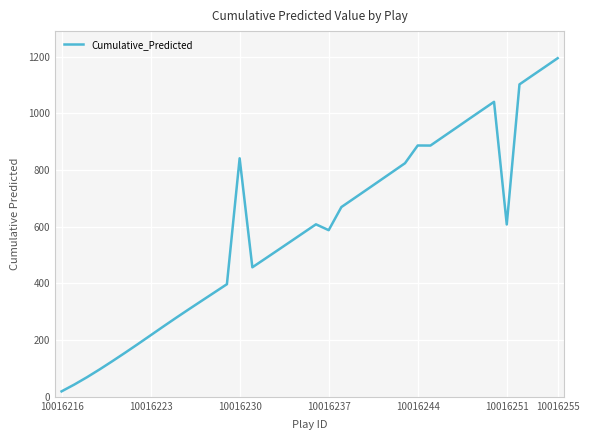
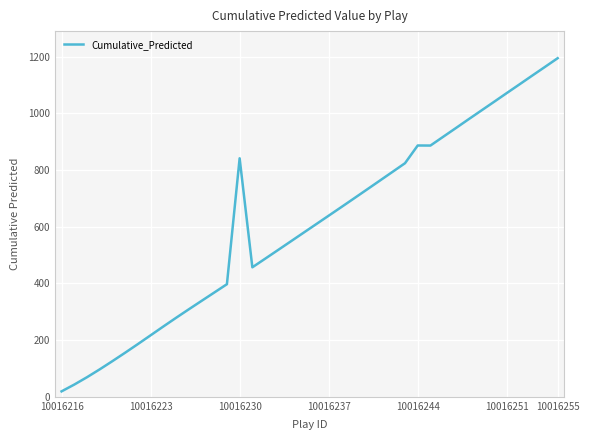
  {
    "10016216": 20,
    "10016223": 220,
    "10016230": 840,
-   "10016237": 590,
+   "10016237": 640,
    "10016244": 890,
-   "10016251": 610,
+   "10016251": 1070,
    "10016255": 1190
  }
